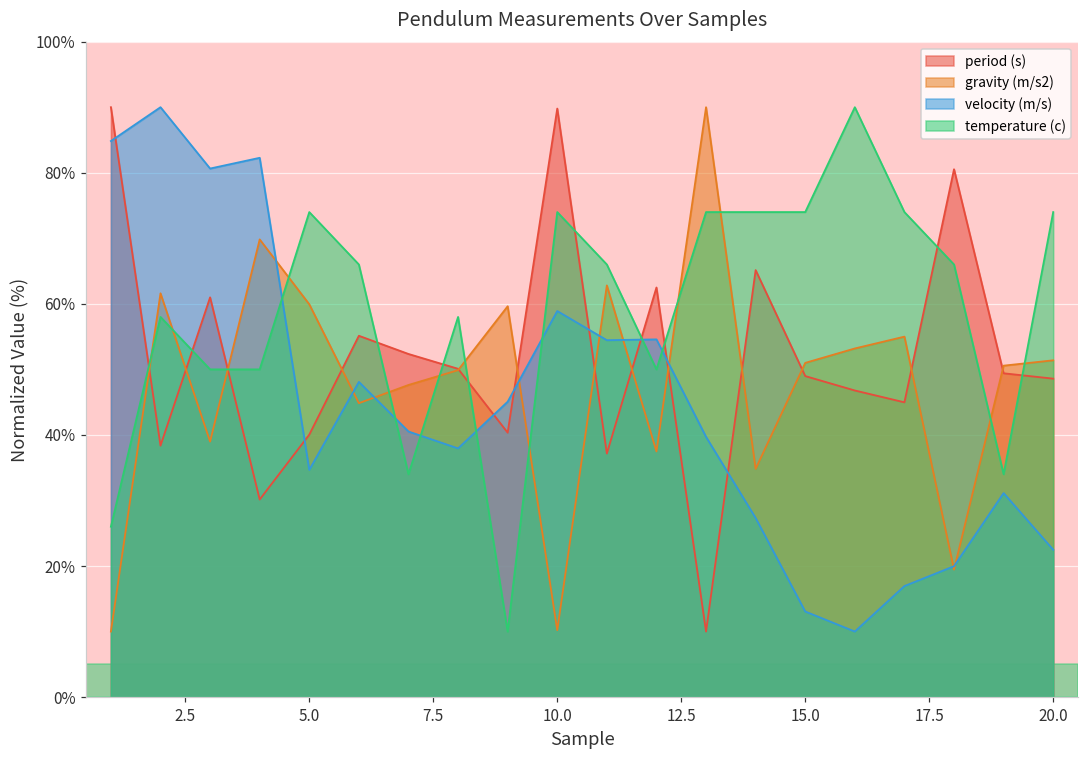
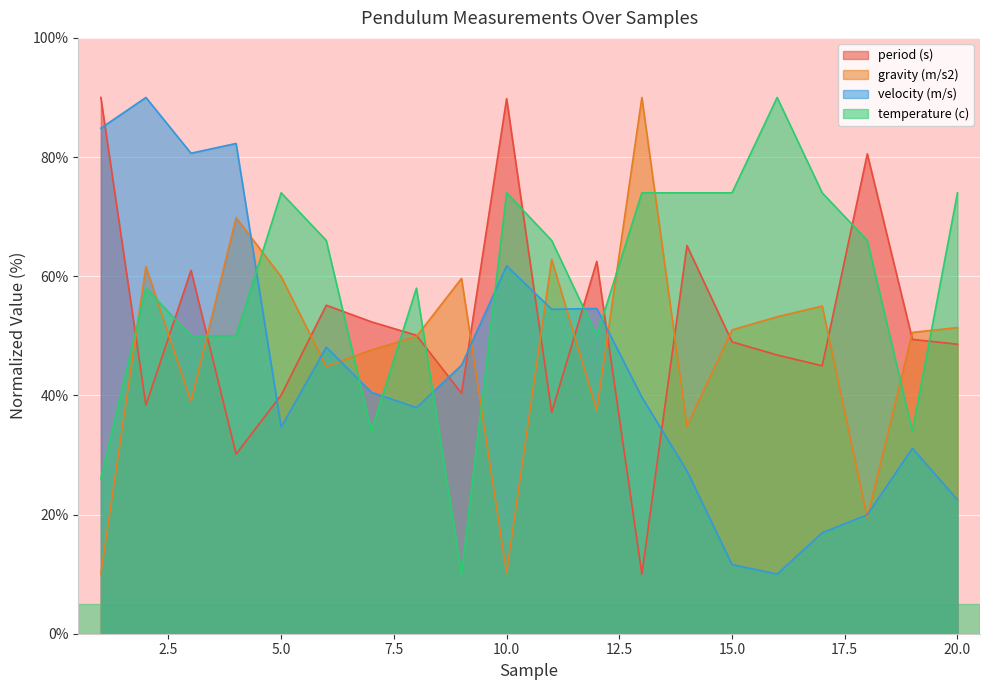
  {
    "velocity (m/s)": {
      "5.0": "35%",
-     "10.0": "59%",
-     "15.0": "13%",
+     "10.0": "62%",
+     "15.0": "12%",
      "20.0": "22%"
    },
    "temperature (c)": {
      "5.0": "74%",
      "10.0": "74%",
      "15.0": "74%",
      "20.0": "74%"
    }
  }
